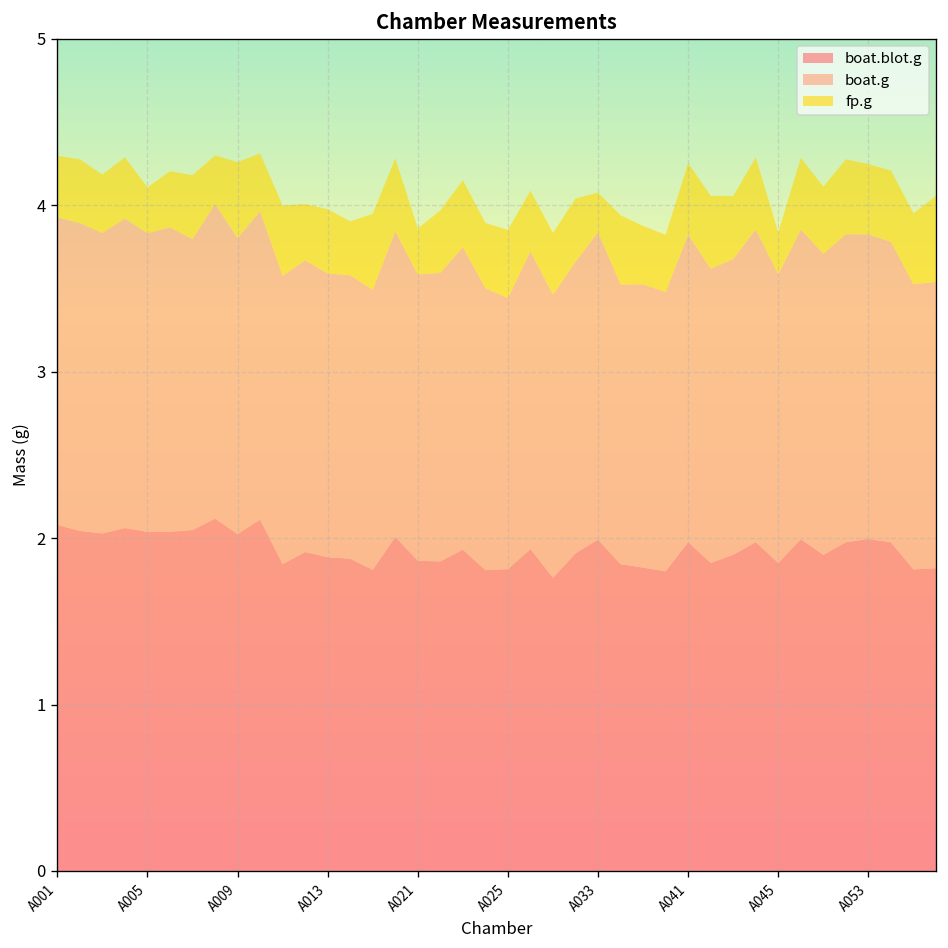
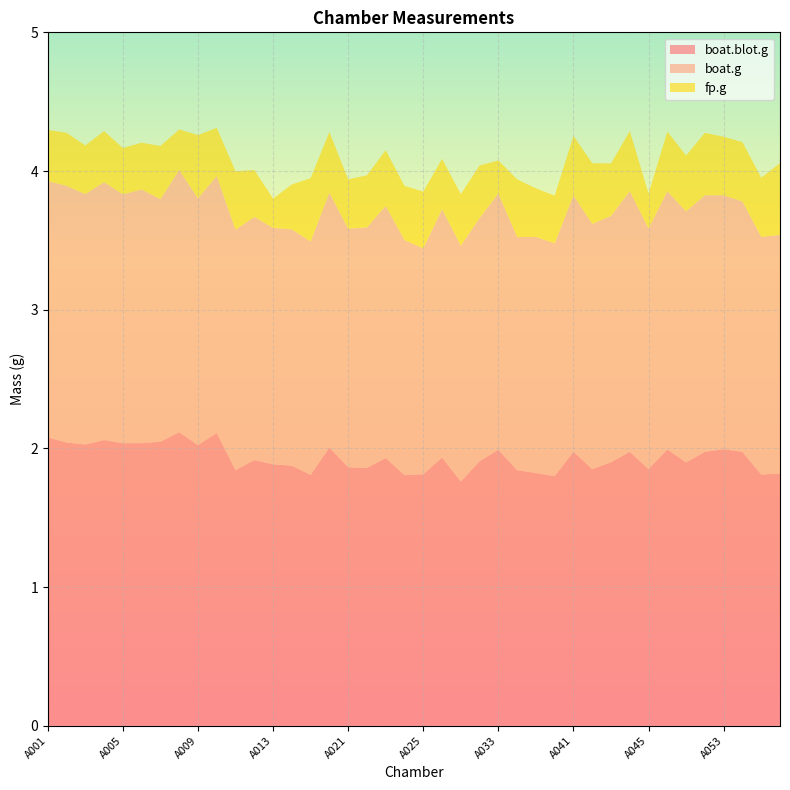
  {
    "fp.g": {
      "A001": 0.37,
-     "A005": 0.28,
+     "A005": 0.33,
      "A009": 0.46,
-     "A013": 0.39,
-     "A021": 0.28,
+     "A013": 0.21,
+     "A021": 0.36,
      "A025": 0.41,
      "A033": 0.24,
      "A041": 0.43,
      "A045": 0.25,
      "A053": 0.42
    }
  }
